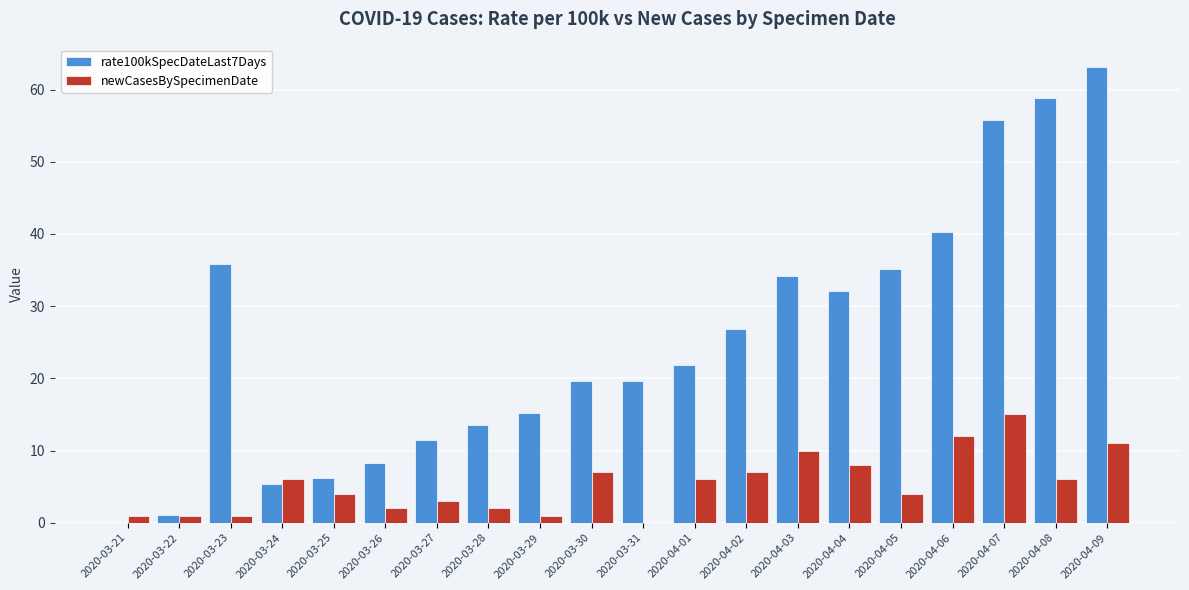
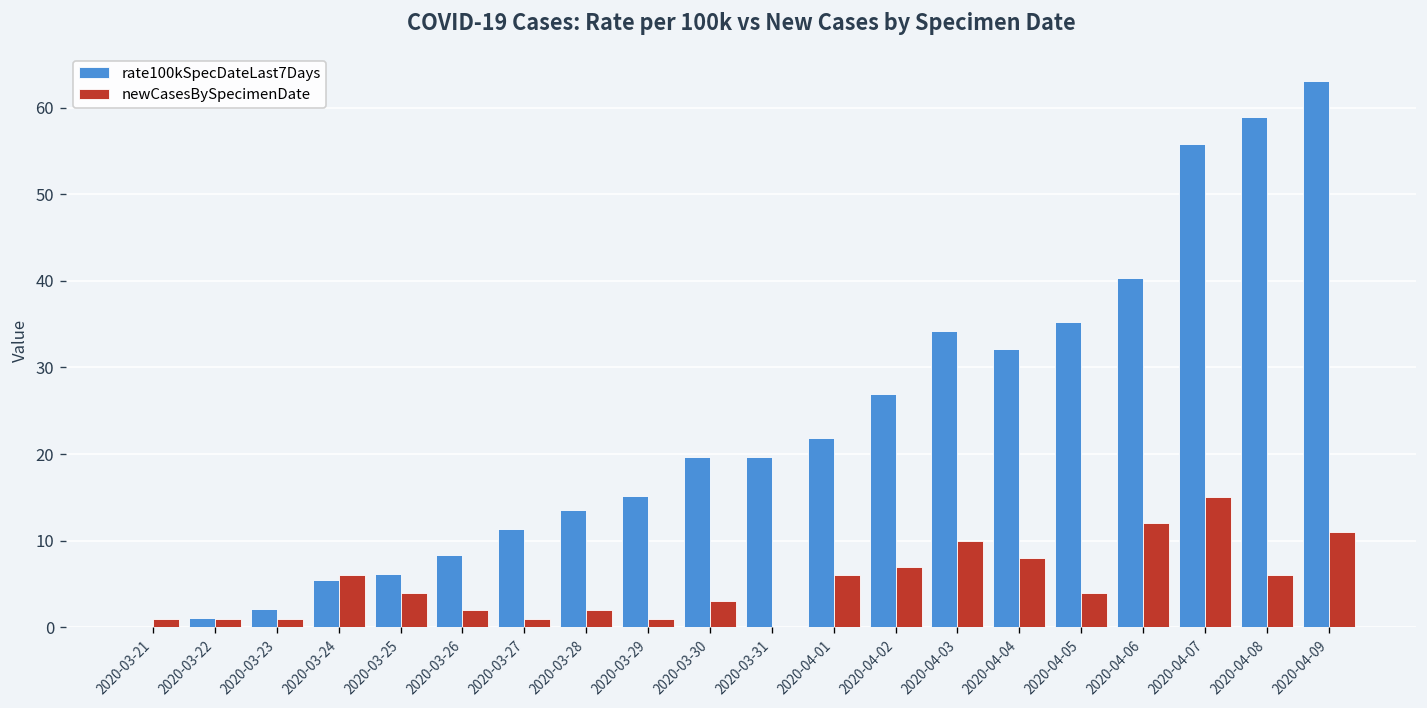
  {
    "rate100kSpecDateLast7Days": {
      "2020-03-21": 0,
      "2020-03-22": 1,
-     "2020-03-23": 36,
+     "2020-03-23": 2,
      "2020-03-24": 5,
      "2020-03-25": 6,
      "2020-03-26": 8,
      "2020-03-27": 11,
      "2020-03-28": 14,
      "2020-03-29": 15,
      "2020-03-30": 20,
      "2020-03-31": 20,
      "2020-04-01": 22,
      "2020-04-02": 27,
      "2020-04-03": 34,
      "2020-04-04": 32,
      "2020-04-05": 35,
      "2020-04-06": 40,
      "2020-04-07": 56,
      "2020-04-08": 59,
      "2020-04-09": 63
    },
    "newCasesBySpecimenDate": {
      "2020-03-21": 1,
      "2020-03-22": 1,
      "2020-03-23": 1,
      "2020-03-24": 6,
      "2020-03-25": 4,
      "2020-03-26": 2,
-     "2020-03-27": 3,
+     "2020-03-27": 1,
      "2020-03-28": 2,
      "2020-03-29": 1,
-     "2020-03-30": 7,
+     "2020-03-30": 3,
      "2020-03-31": 0,
      "2020-04-01": 6,
      "2020-04-02": 7,
      "2020-04-03": 10,
      "2020-04-04": 8,
      "2020-04-05": 4,
      "2020-04-06": 12,
      "2020-04-07": 15,
      "2020-04-08": 6,
      "2020-04-09": 11
    }
  }
